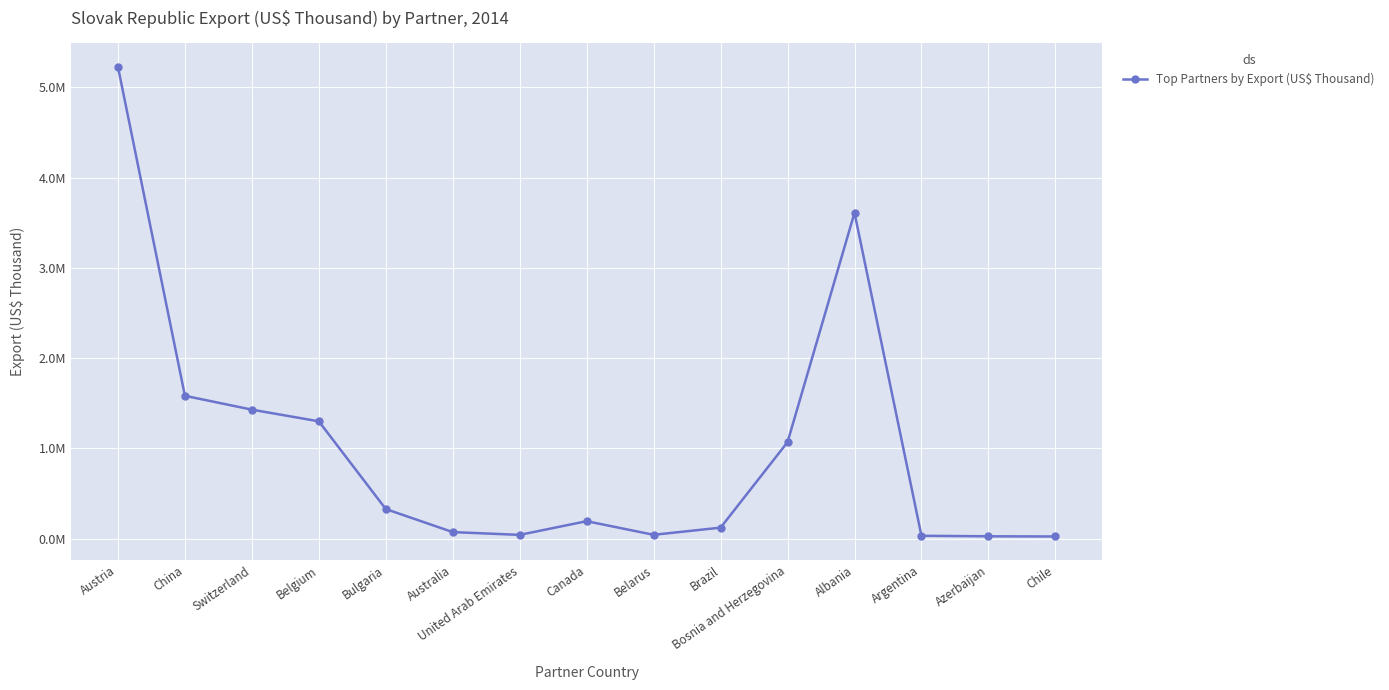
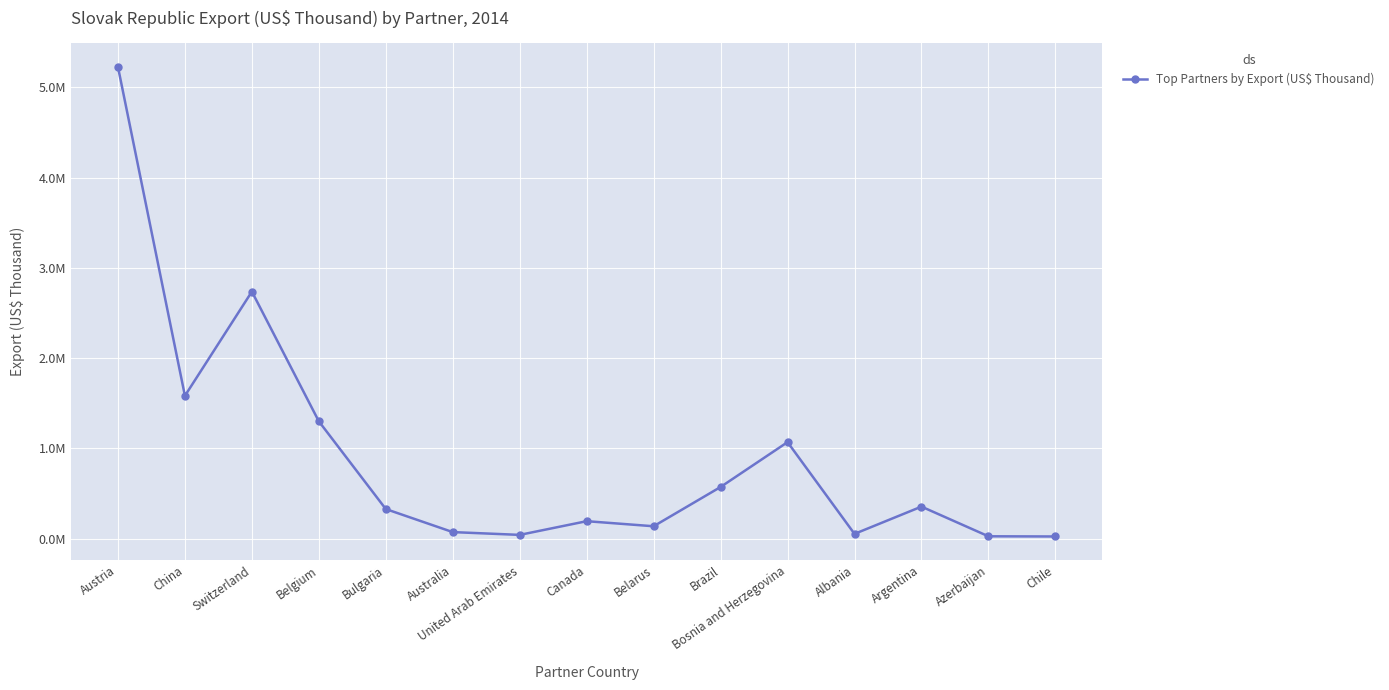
  {
    "Austria": 5200000,
    "China": 1600000,
-   "Switzerland": 1400000,
+   "Switzerland": 2700000,
    "Belgium": 1300000,
    "Bulgaria": 300000,
    "Australia": 100000,
    "United Arab Emirates": 0,
    "Canada": 200000,
-   "Belarus": 0,
-   "Brazil": 100000,
+   "Belarus": 100000,
+   "Brazil": 600000,
    "Bosnia and Herzegovina": 1100000,
-   "Albania": 3600000,
-   "Argentina": 0,
+   "Albania": 100000,
+   "Argentina": 400000,
    "Azerbaijan": 0,
    "Chile": 0
  }
